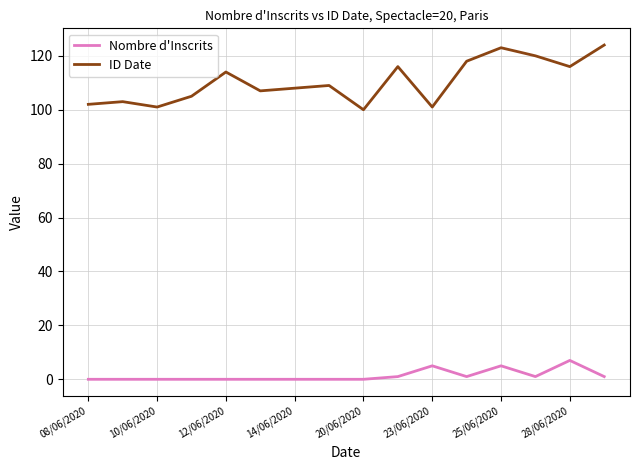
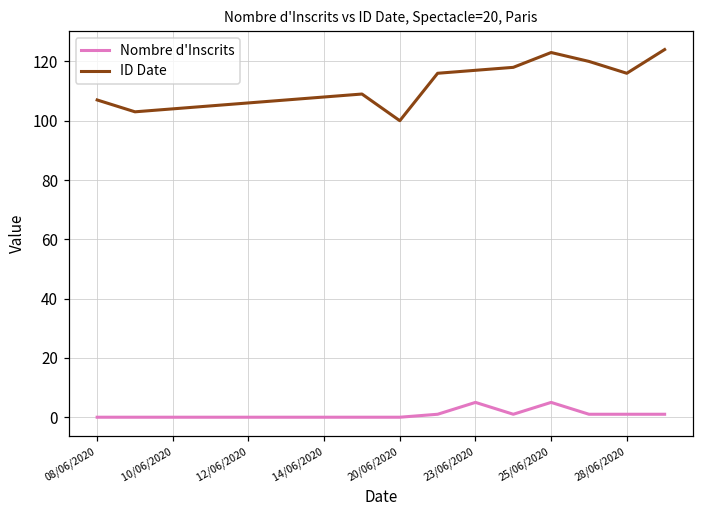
  {
    "Nombre d'Inscrits": {
      "08/06/2020": 0,
      "10/06/2020": 0,
      "12/06/2020": 0,
      "14/06/2020": 0,
      "20/06/2020": 0,
      "23/06/2020": 5,
      "25/06/2020": 5,
-     "28/06/2020": 7
+     "28/06/2020": 1
    },
    "ID Date": {
-     "08/06/2020": 102,
-     "10/06/2020": 101,
-     "12/06/2020": 114,
+     "08/06/2020": 107,
+     "10/06/2020": 104,
+     "12/06/2020": 106,
      "14/06/2020": 108,
      "20/06/2020": 100,
-     "23/06/2020": 101,
+     "23/06/2020": 117,
      "25/06/2020": 123,
      "28/06/2020": 116
    }
  }
